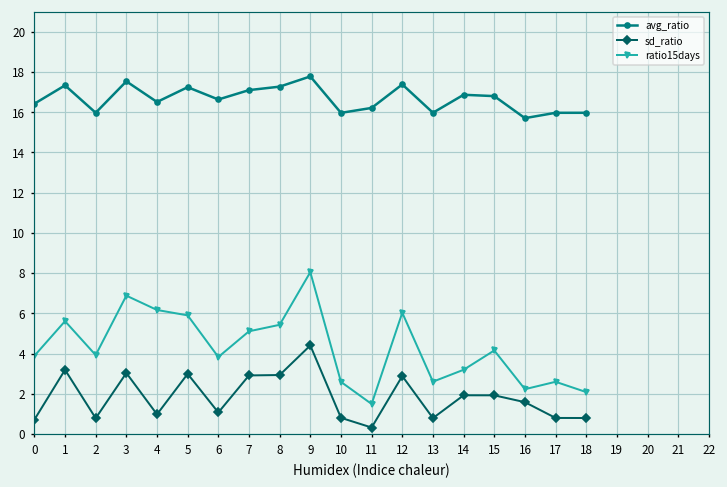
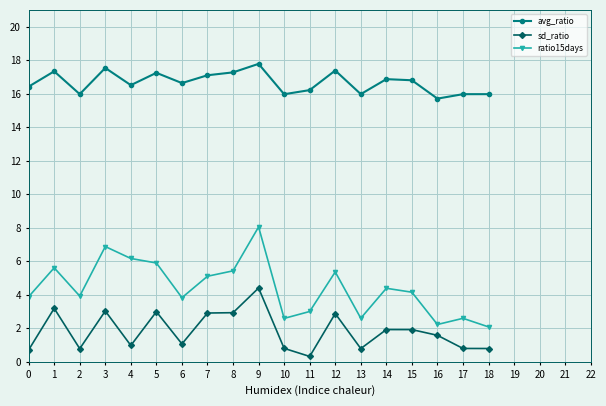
  {
    "ratio15days": {
      "0": 3.9,
      "1": 5.6,
      "2": 3.9,
      "3": 6.9,
      "4": 6.2,
      "5": 5.9,
      "6": 3.8,
      "7": 5.1,
      "8": 5.4,
      "9": 8.1,
      "10": 2.6,
-     "11": 1.5,
-     "12": 6.0,
+     "11": 3.0,
+     "12": 5.4,
      "13": 2.6,
-     "14": 3.2,
+     "14": 4.4,
      "15": 4.2,
      "16": 2.2,
      "17": 2.6,
      "18": 2.1
    }
  }
